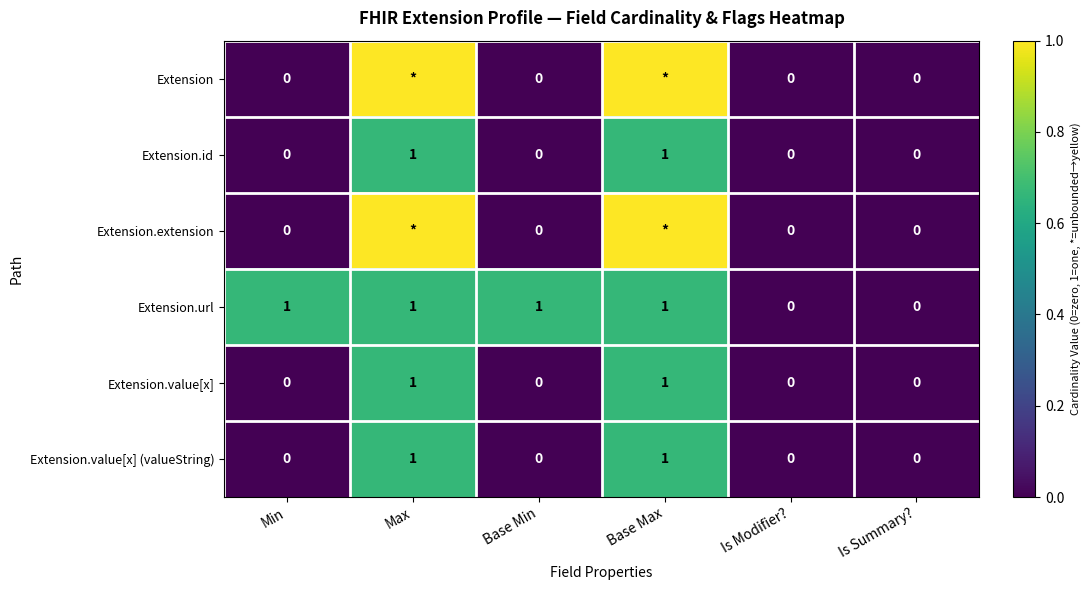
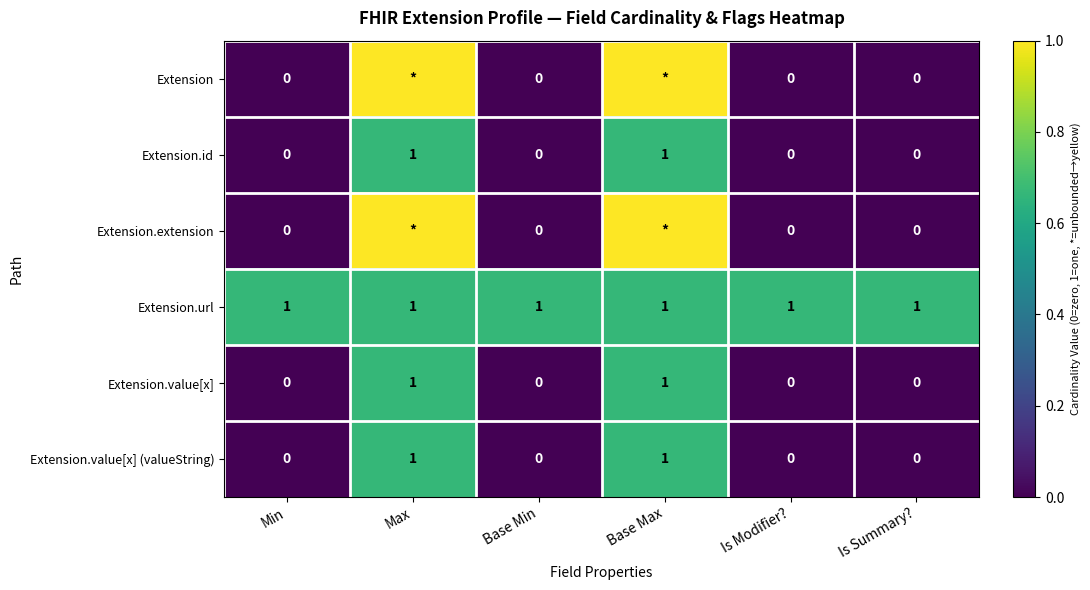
  {
    "Extension": {
      "Min": 0,
      "Base Min": 0,
      "Is Modifier?": 0,
      "Is Summary?": 0
    },
    "Extension.id": {
      "Min": 0,
      "Max": 1,
      "Base Min": 0,
      "Base Max": 1,
      "Is Modifier?": 0,
      "Is Summary?": 0
    },
    "Extension.extension": {
      "Min": 0,
      "Base Min": 0,
      "Is Modifier?": 0,
      "Is Summary?": 0
    },
    "Extension.url": {
      "Min": 1,
      "Max": 1,
      "Base Min": 1,
      "Base Max": 1,
-     "Is Modifier?": 0,
-     "Is Summary?": 0
+     "Is Modifier?": 1,
+     "Is Summary?": 1
    },
    "Extension.value[x]": {
      "Min": 0,
      "Max": 1,
      "Base Min": 0,
      "Base Max": 1,
      "Is Modifier?": 0,
      "Is Summary?": 0
    },
    "Extension.value[x] (valueString)": {
      "Min": 0,
      "Max": 1,
      "Base Min": 0,
      "Base Max": 1,
      "Is Modifier?": 0,
      "Is Summary?": 0
    }
  }
